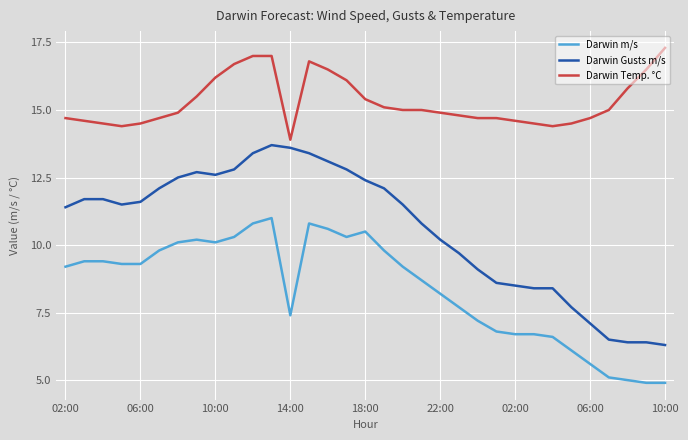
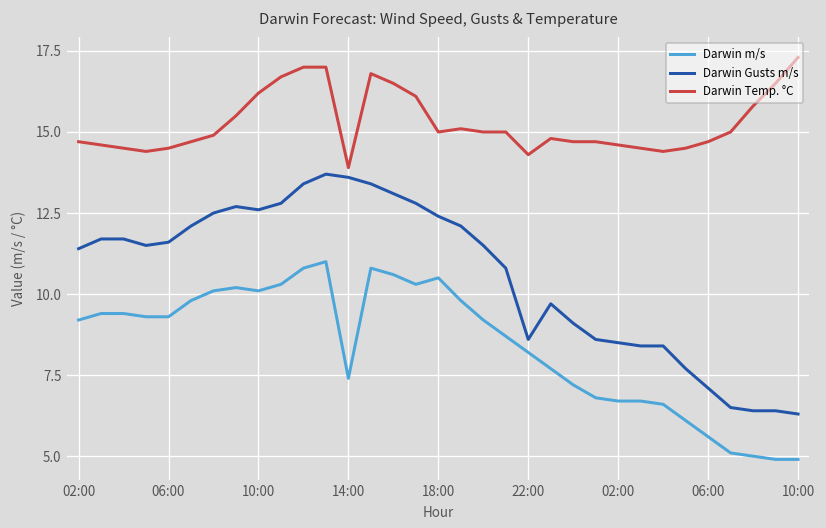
  {
    "Darwin m/s": {
      "14:00": 7.4,
      "18:00": 10.5,
      "22:00": 8.2
    },
    "Darwin Gusts m/s": {
      "14:00": 13.6,
      "18:00": 12.4,
-     "22:00": 10.2
+     "22:00": 8.6
    },
    "Darwin Temp. °C": {
      "14:00": 13.9,
-     "18:00": 15.4,
-     "22:00": 14.9
+     "18:00": 15.0,
+     "22:00": 14.3
    }
  }
